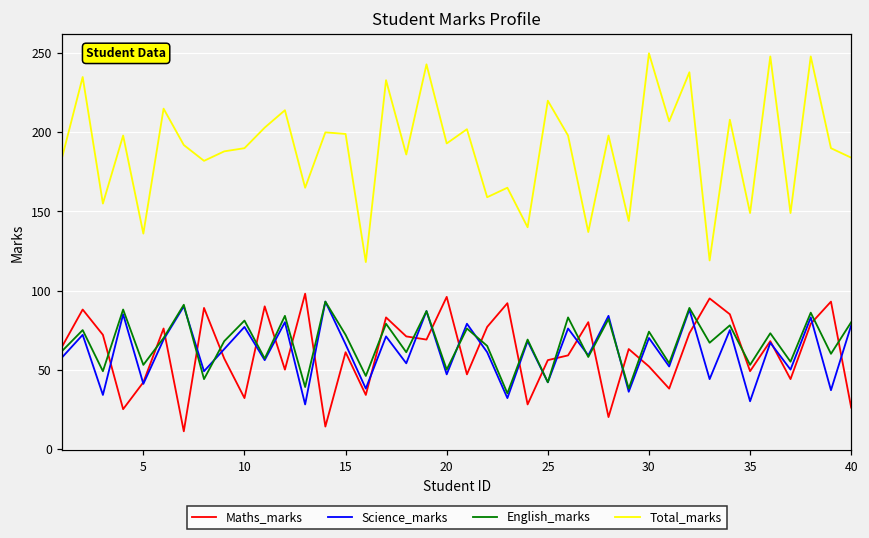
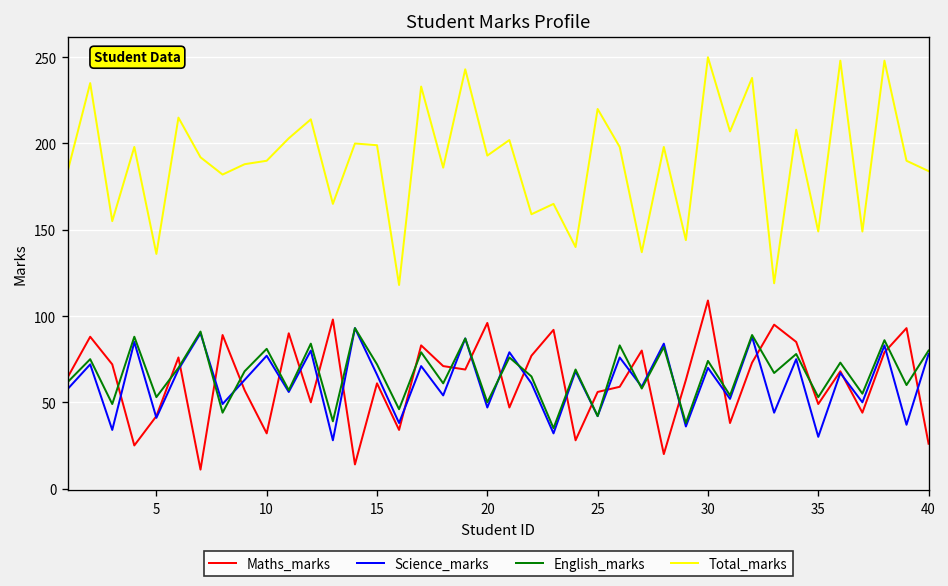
  {
    "Maths_marks": {
      "10": 32,
      "15": 61,
      "20": 96,
      "25": 56,
-     "30": 52,
+     "30": 109,
      "35": 49,
      "40": 26
    },
    "Science_marks": {
      "10": 77,
      "15": 66,
      "20": 47,
      "30": 70,
      "35": 30,
      "40": 78
    },
    "English_marks": {
      "5": 53,
      "10": 81,
      "15": 72,
      "20": 50,
      "30": 74,
      "35": 53,
      "40": 80
    },
    "Total_marks": {
      "5": 136,
      "10": 190,
      "15": 199,
      "20": 193,
      "25": 220,
      "30": 250,
      "35": 149,
      "40": 184
    }
  }
